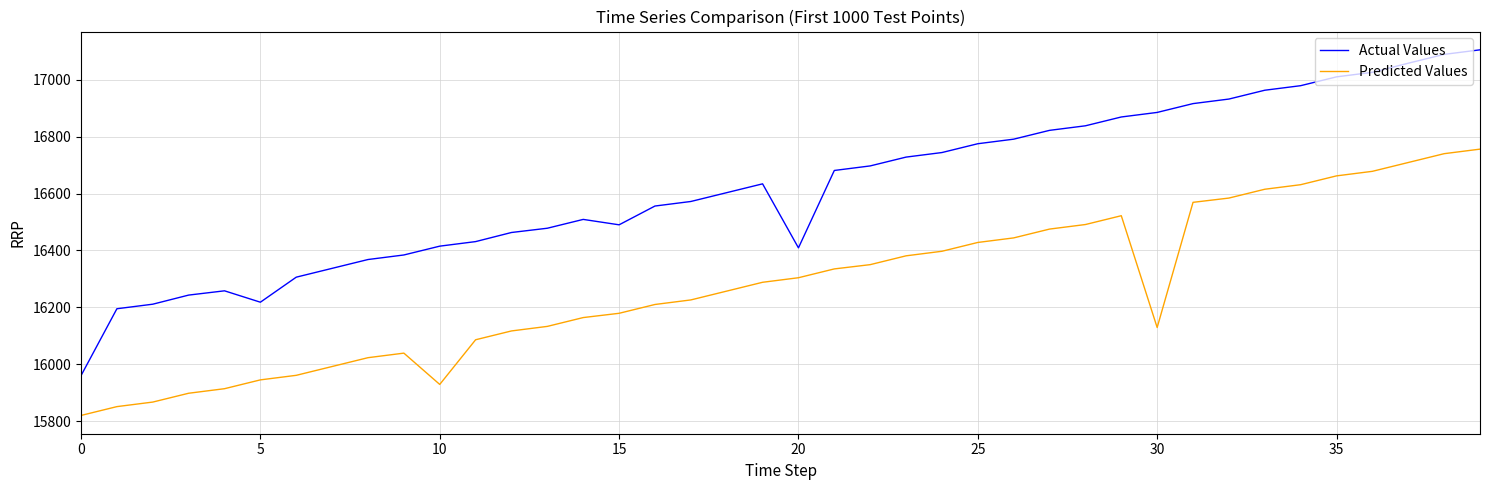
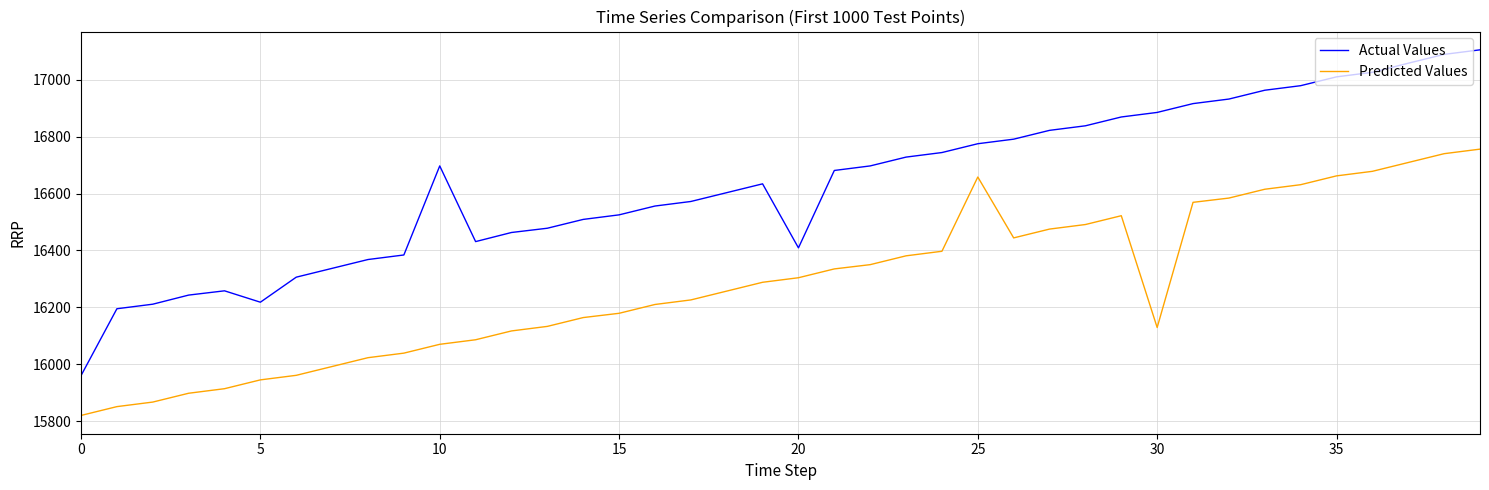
  {
    "Actual Values": {
      "0": 15960,
      "5": 16220,
-     "10": 16420,
-     "15": 16490,
+     "10": 16700,
+     "15": 16530,
      "20": 16410,
      "25": 16780,
      "30": 16890
    },
    "Predicted Values": {
      "0": 15820,
      "5": 15950,
-     "10": 15930,
+     "10": 16070,
      "15": 16180,
      "20": 16300,
-     "25": 16430,
+     "25": 16660,
      "30": 16130,
      "35": 16660
    }
  }
